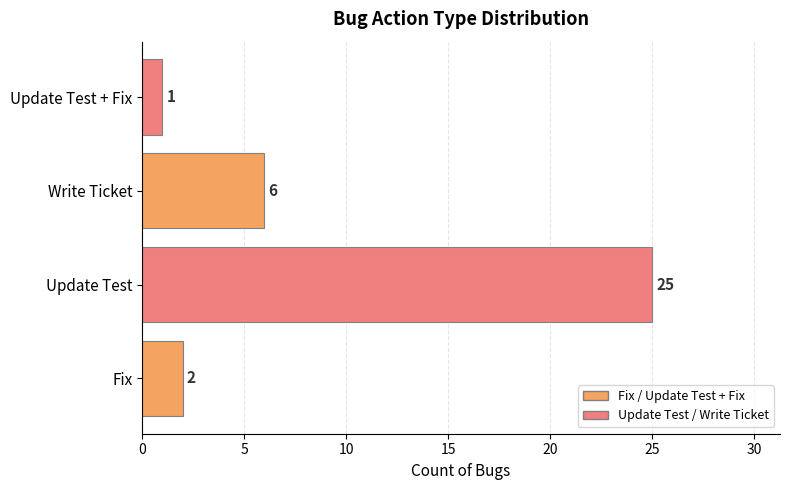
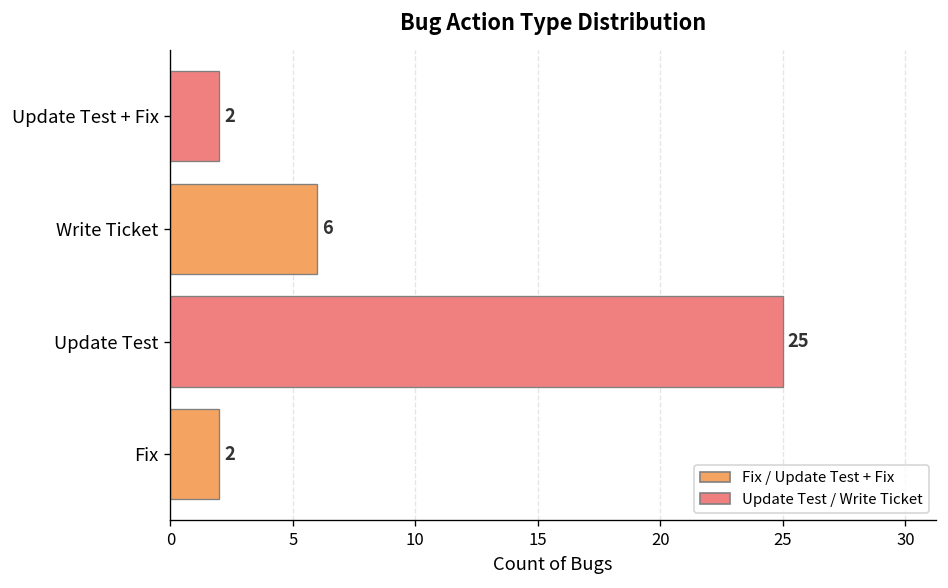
  {
-   "Update Test + Fix": 1,
+   "Update Test + Fix": 2,
    "Write Ticket": 6,
    "Update Test": 25,
    "Fix": 2
  }
